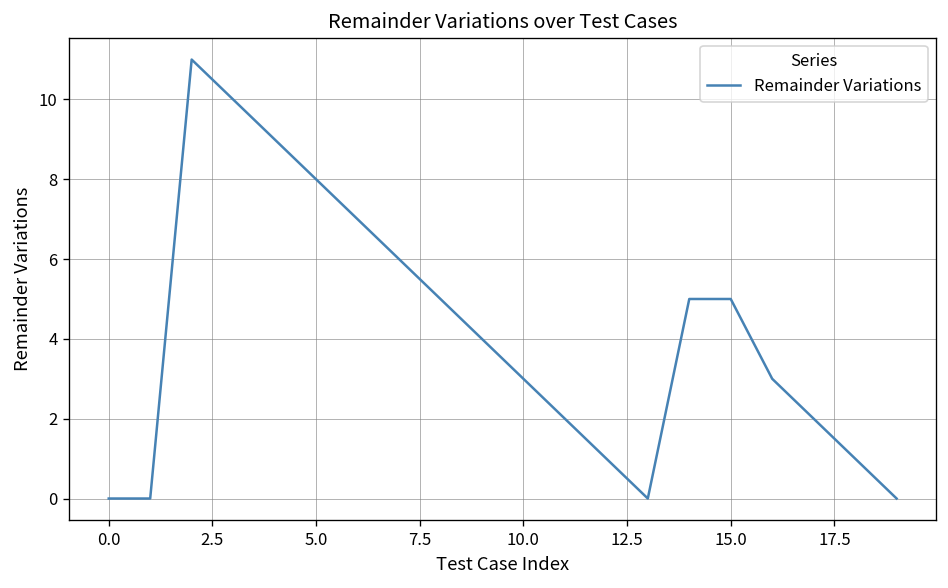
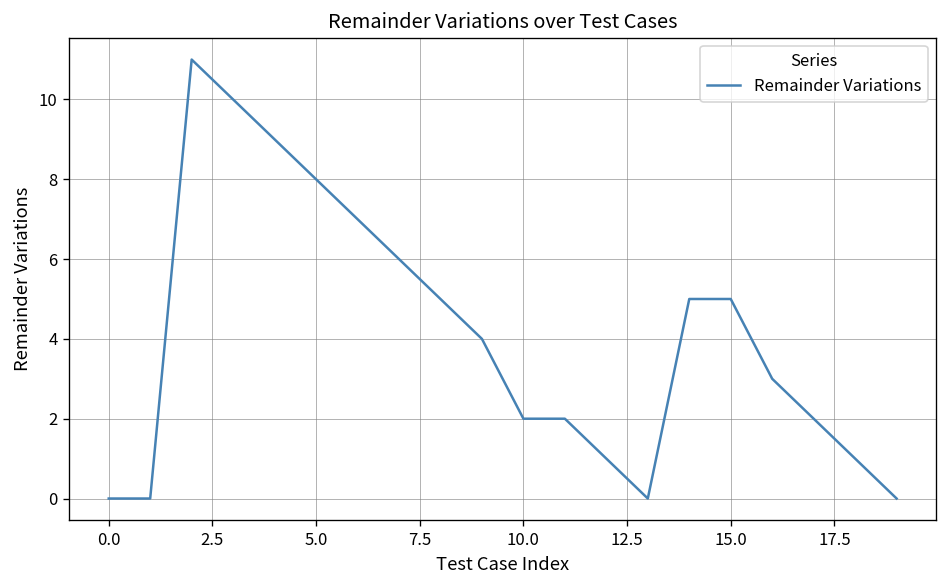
  {
    "0.0": 0,
    "5.0": 8,
-   "10.0": 3,
+   "10.0": 2,
    "15.0": 5
  }
